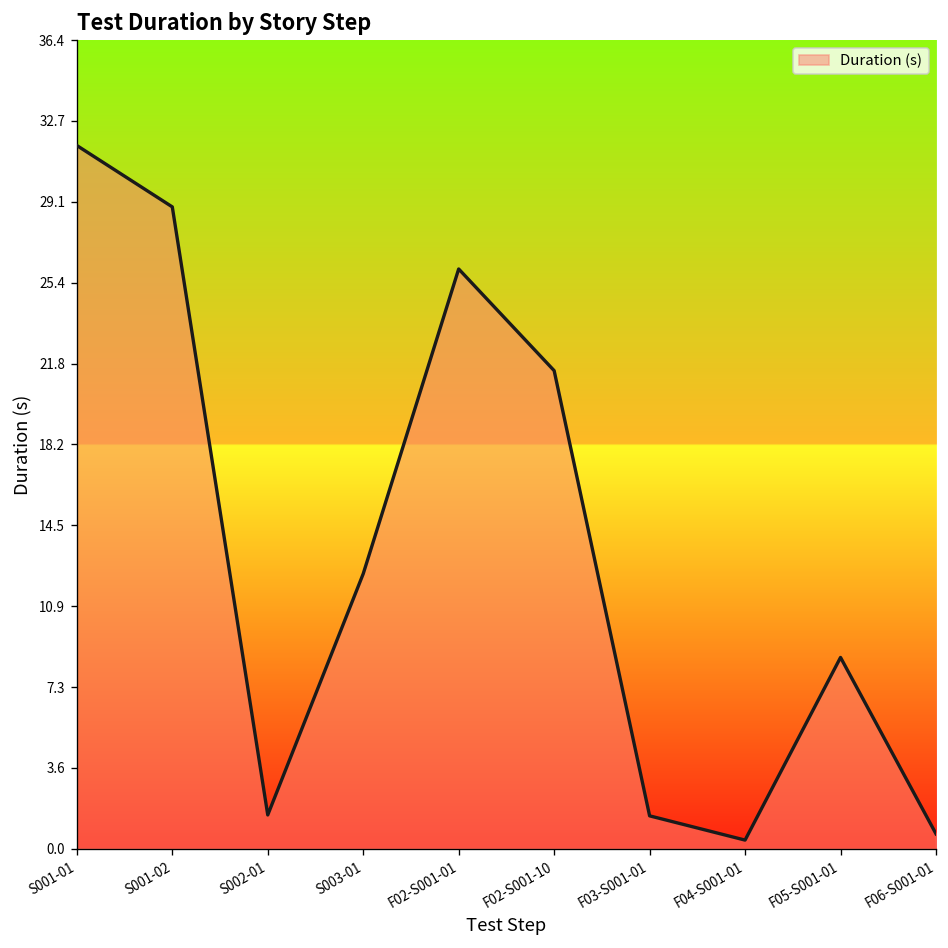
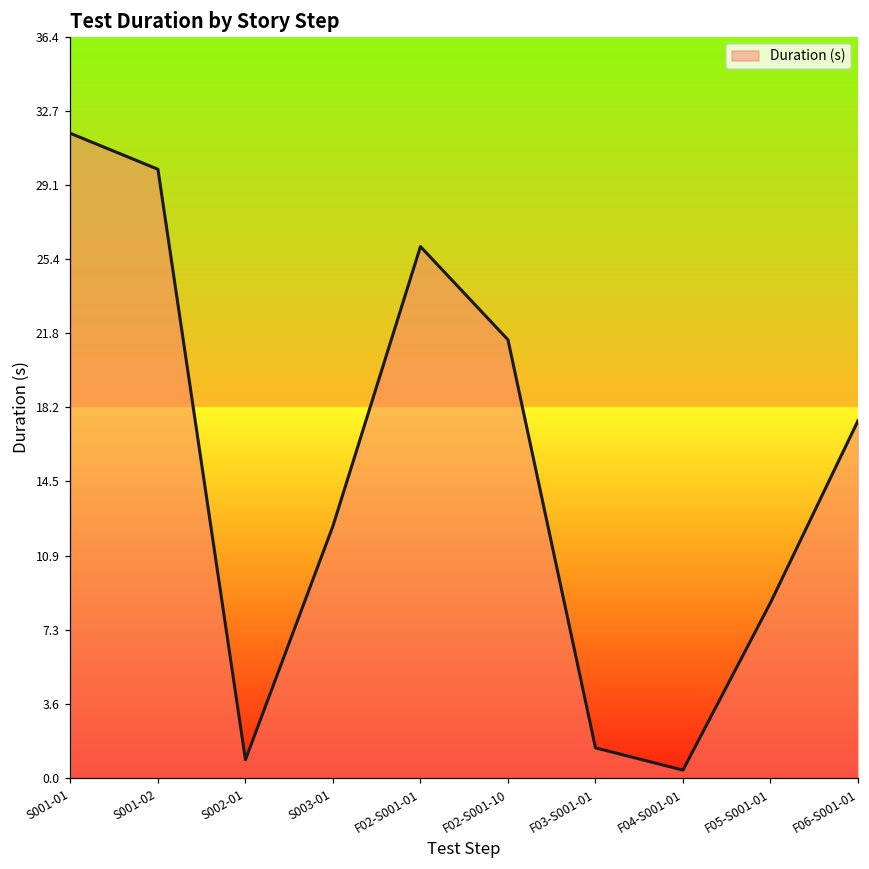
  {
    "S001-01": 31.6,
-   "S001-02": 28.9,
-   "S002-01": 1.5,
+   "S001-02": 29.9,
+   "S002-01": 0.9,
    "S003-01": 12.4,
    "F02-S001-01": 26.1,
    "F02-S001-10": 21.5,
    "F03-S001-01": 1.5,
    "F04-S001-01": 0.4,
    "F05-S001-01": 8.6,
-   "F06-S001-01": 0.7
+   "F06-S001-01": 17.5
  }
